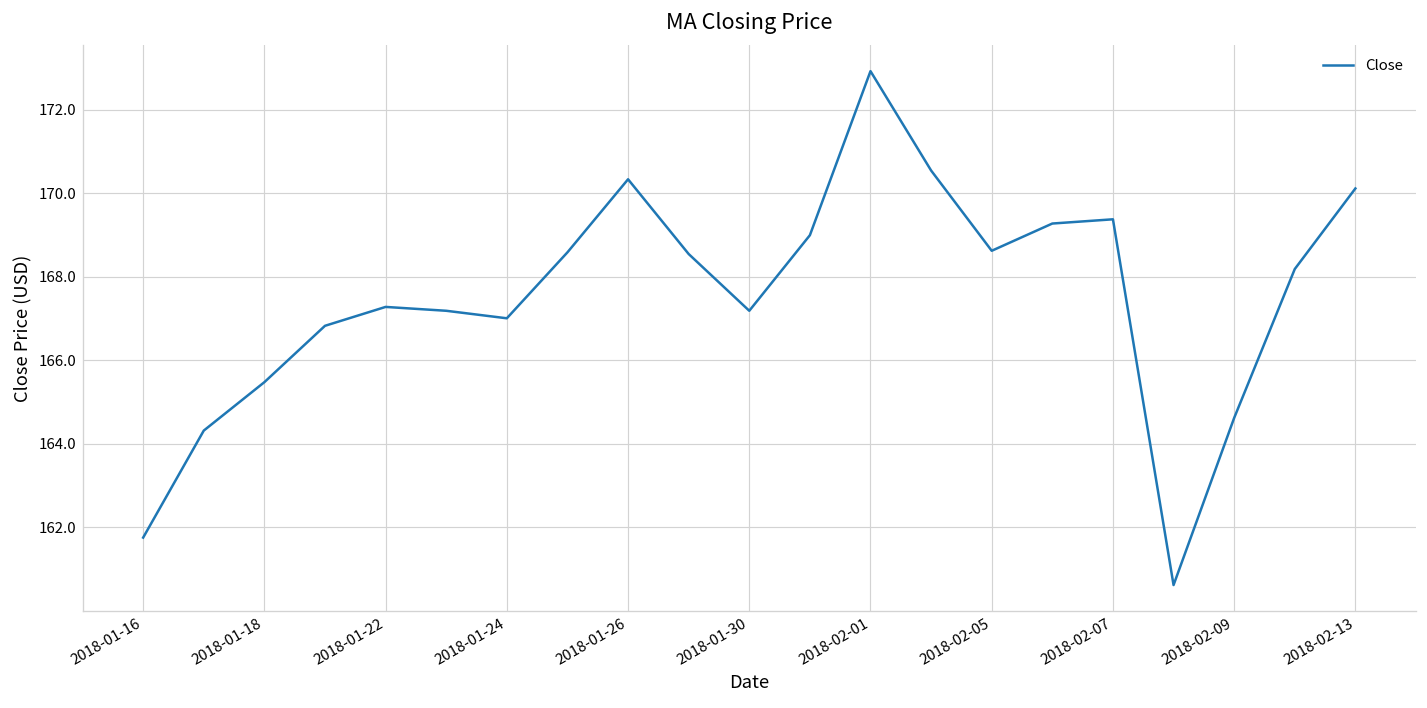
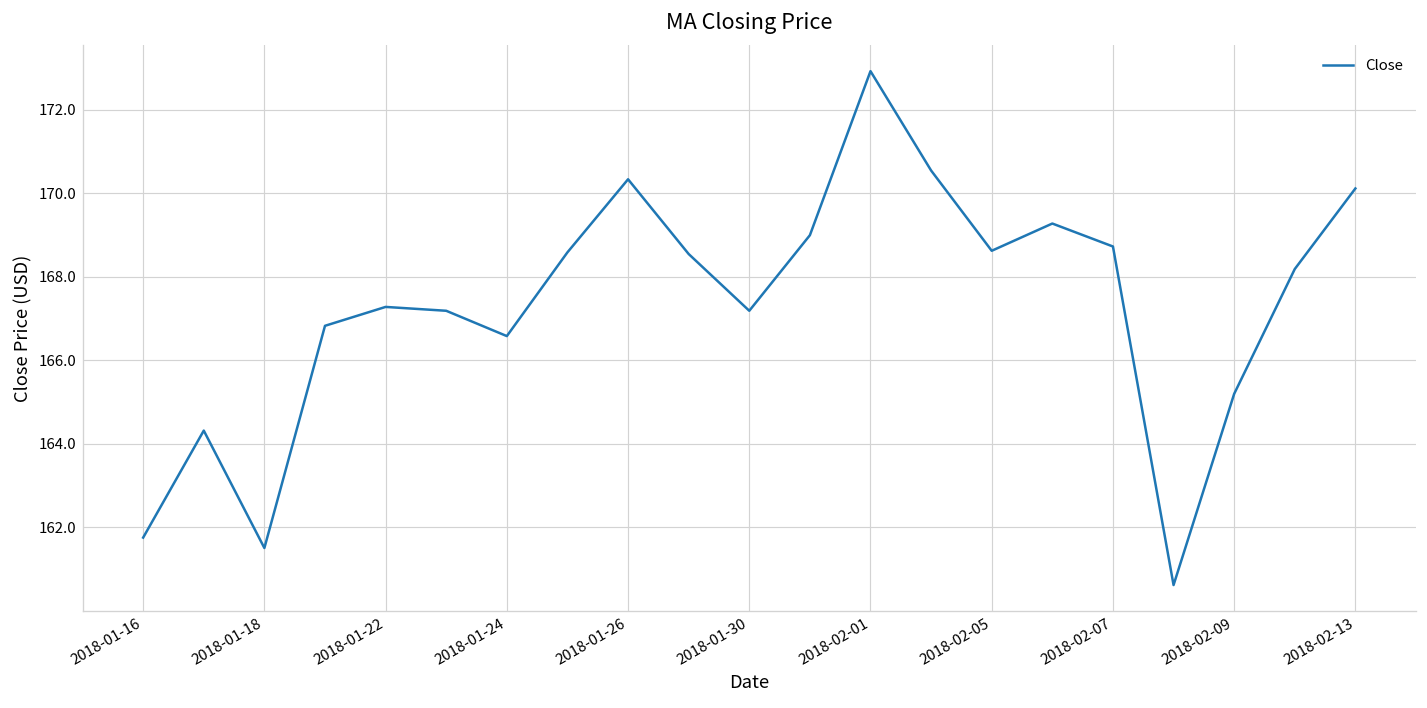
  {
    "2018-01-16": 161.8,
-   "2018-01-18": 165.5,
+   "2018-01-18": 161.5,
    "2018-01-22": 167.3,
-   "2018-01-24": 167.0,
+   "2018-01-24": 166.6,
    "2018-01-26": 170.3,
    "2018-01-30": 167.2,
    "2018-02-01": 172.9,
    "2018-02-05": 168.6,
-   "2018-02-07": 169.4,
-   "2018-02-09": 164.6,
+   "2018-02-07": 168.7,
+   "2018-02-09": 165.2,
    "2018-02-13": 170.1
  }
